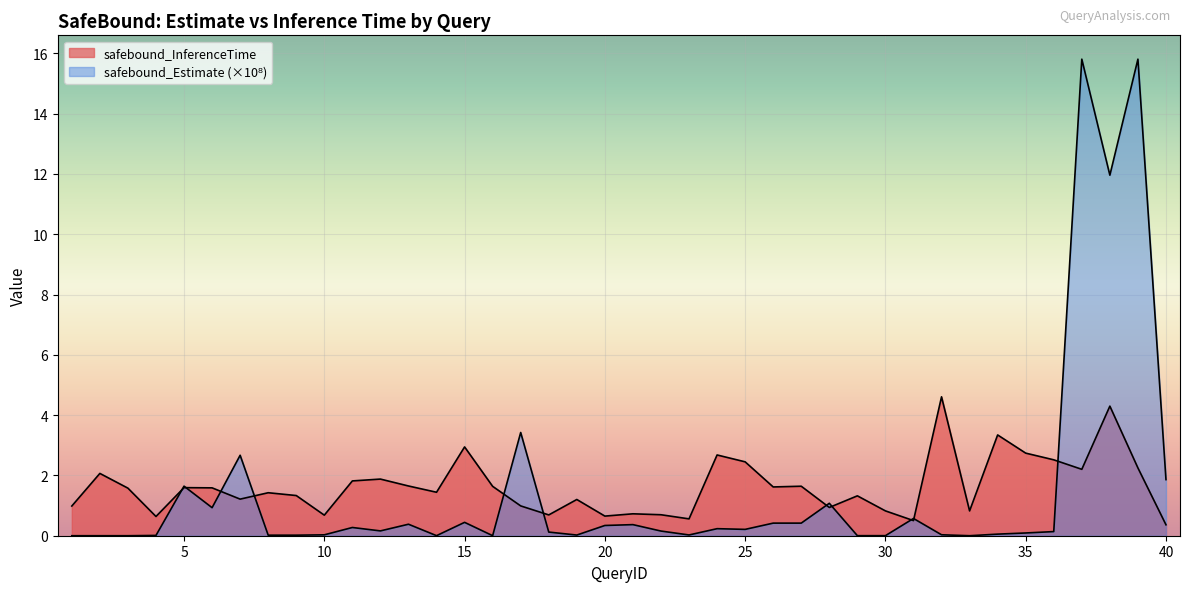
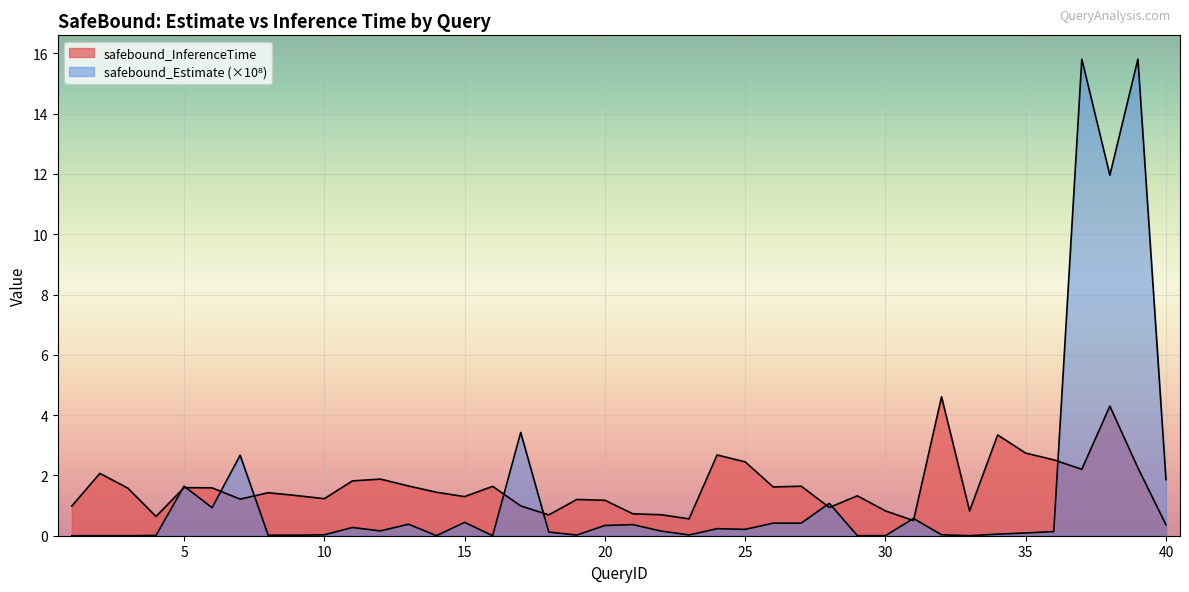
  {
    "safebound_InferenceTime": {
-     "10": 0.7,
-     "15": 2.9,
-     "20": 0.7,
+     "10": 1.2,
+     "15": 1.3,
+     "20": 1.2,
      "25": 2.5,
      "30": 0.8,
      "35": 2.7,
      "40": 0.4
    },
    "safebound_Estimate (×10⁸)": {
      "10": 0.0,
      "15": 0.4,
      "20": 0.3,
      "25": 0.2,
      "30": 0.0,
      "35": 0.1,
      "40": 1.9
    }
  }
